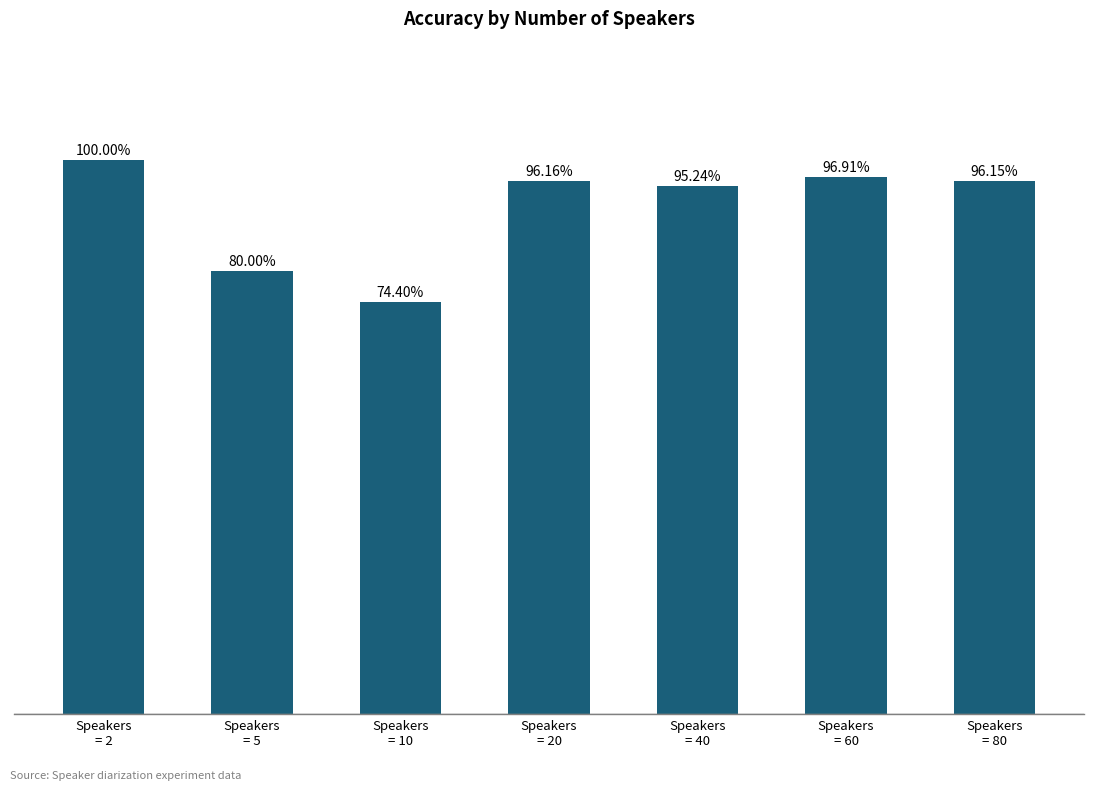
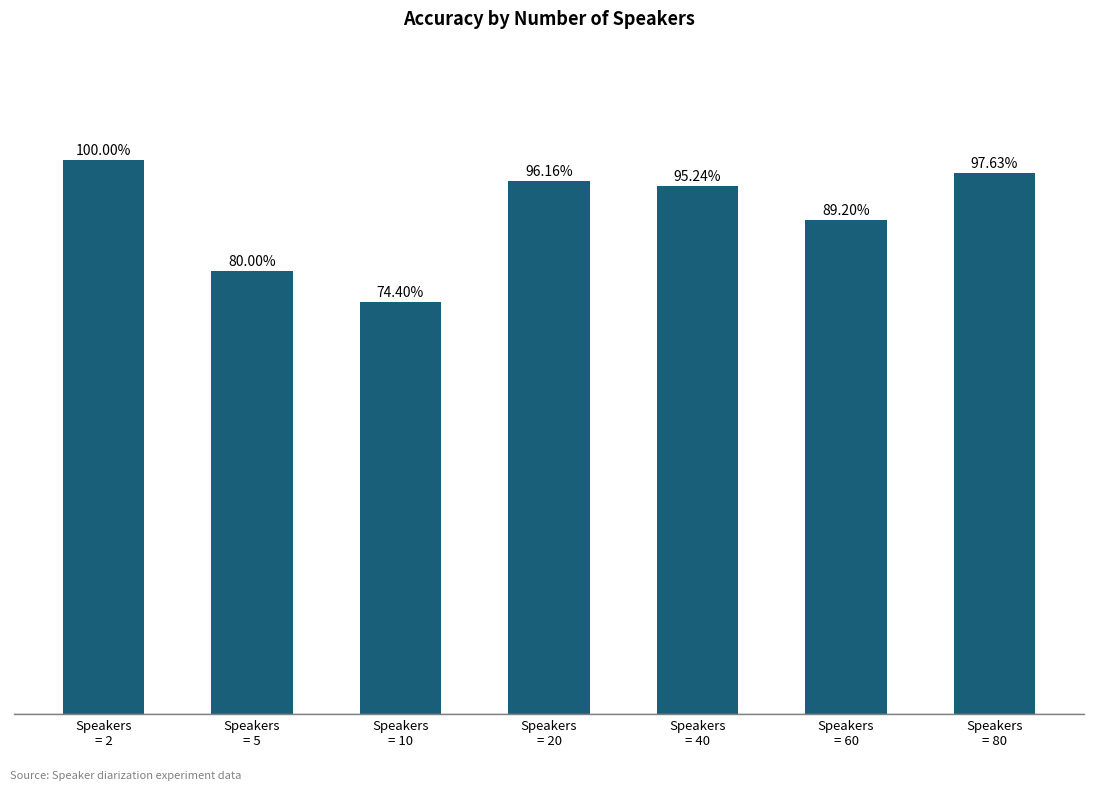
  {
    "Speakers = 2": "100.00%",
    "Speakers = 5": "80.00%",
    "Speakers = 10": "74.40%",
    "Speakers = 20": "96.16%",
    "Speakers = 40": "95.24%",
-   "Speakers = 60": "96.91%",
-   "Speakers = 80": "96.15%"
+   "Speakers = 60": "89.20%",
+   "Speakers = 80": "97.63%"
  }
